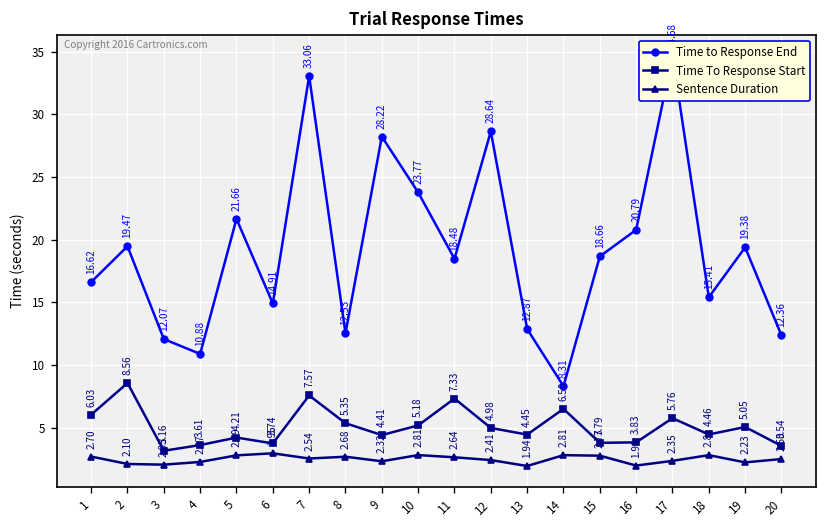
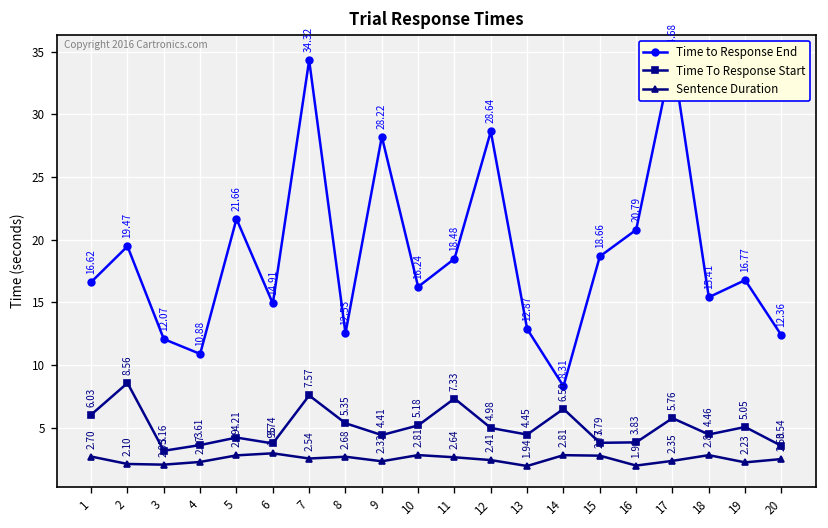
  {
    "Time to Response End": {
      "1": 16.62,
      "2": 19.47,
      "3": 12.07,
      "4": 10.88,
      "5": 21.66,
      "6": 14.91,
-     "7": 33.06,
+     "7": 34.32,
      "8": 12.53,
      "9": 28.22,
-     "10": 23.77,
+     "10": 16.24,
      "11": 18.48,
      "12": 28.64,
      "13": 12.87,
      "14": 8.31,
      "15": 18.66,
      "16": 20.79,
      "18": 15.41,
-     "19": 19.38,
+     "19": 16.77,
      "20": 12.36
    }
  }
